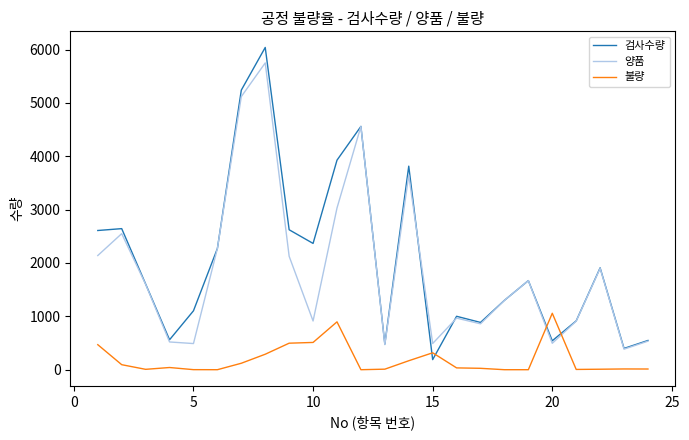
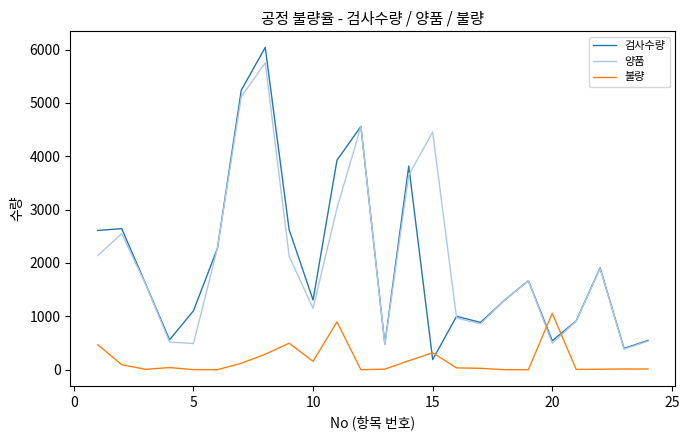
  {
    "검사수량": {
      "5": 1100,
-     "10": 2400,
+     "10": 1300,
      "15": 200
    },
    "양품": {
      "5": 500,
-     "10": 900,
-     "15": 500
+     "10": 1200,
+     "15": 4500
    },
    "불량": {
      "5": 0,
-     "10": 500,
+     "10": 200,
      "15": 300,
      "20": 1100
    }
  }
